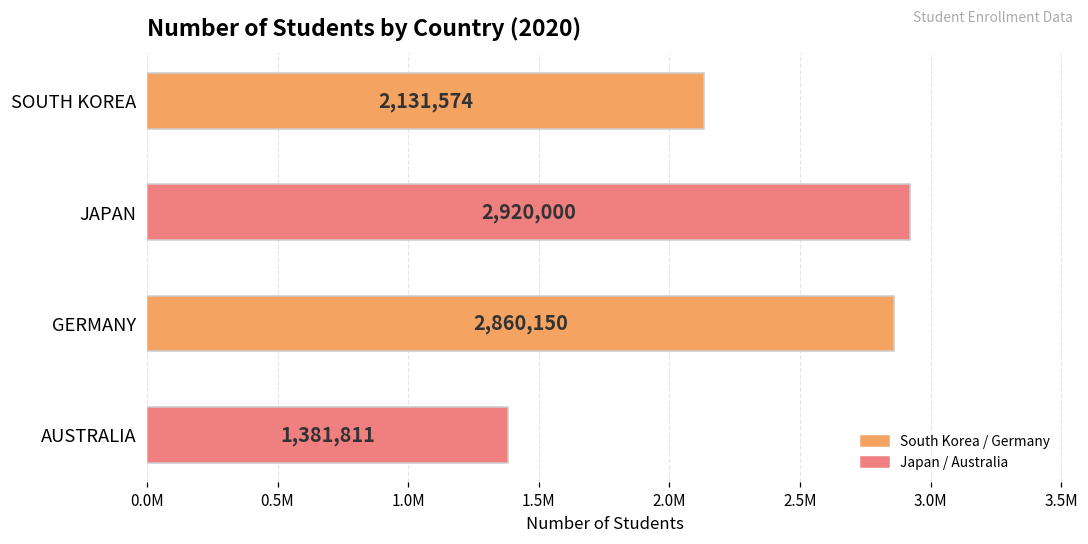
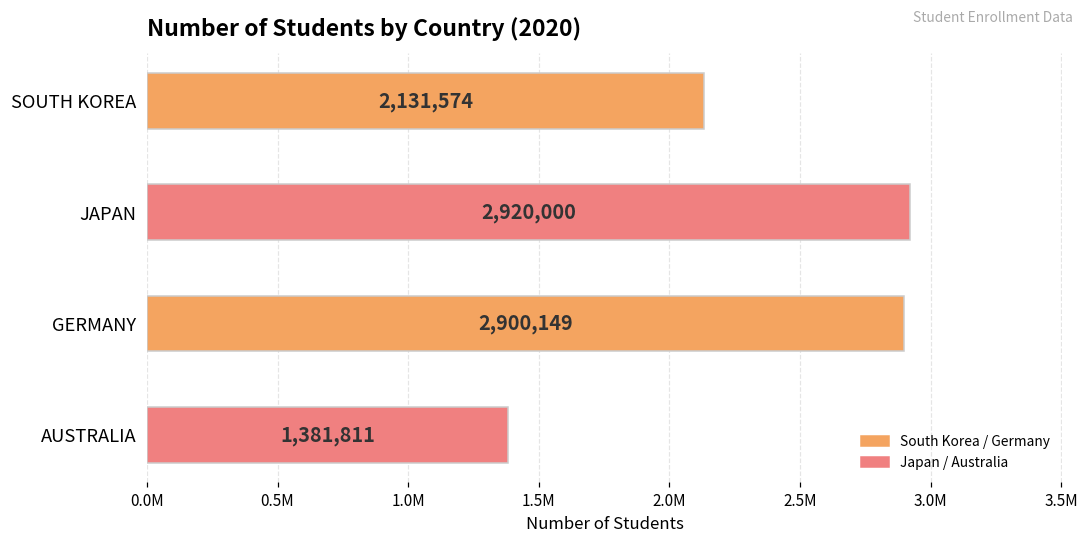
  {
    "SOUTH KOREA": "2,131,574",
    "JAPAN": "2,920,000",
-   "GERMANY": "2,860,150",
+   "GERMANY": "2,900,149",
    "AUSTRALIA": "1,381,811"
  }
